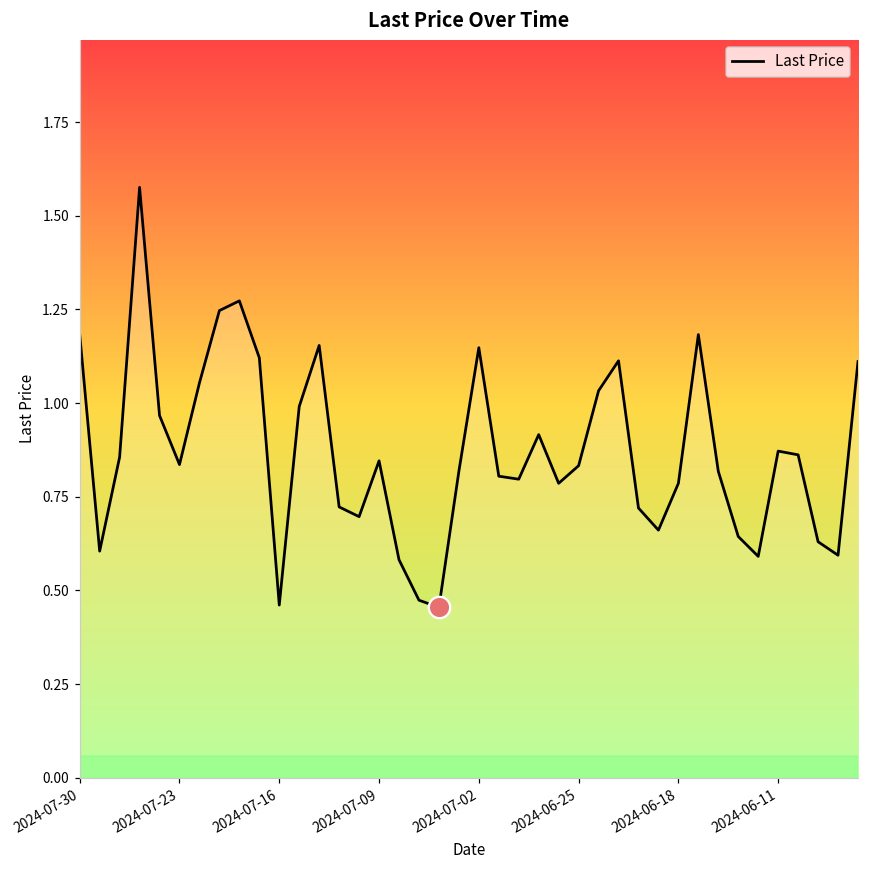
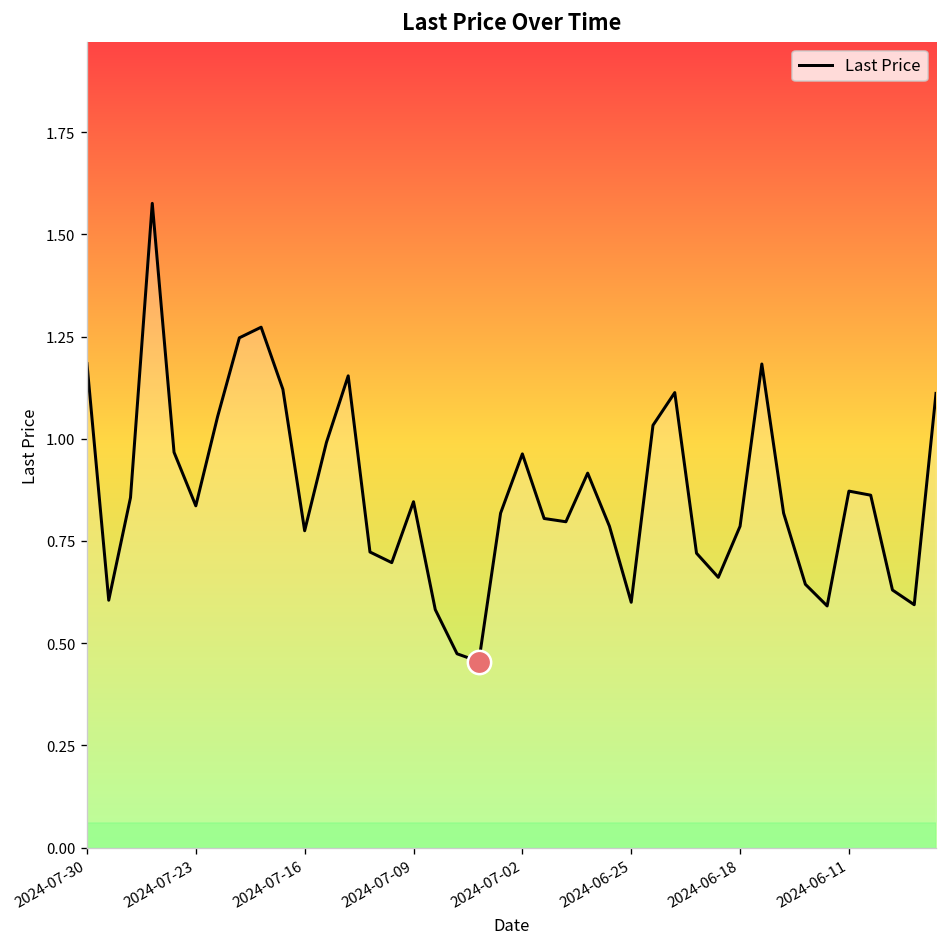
  {
    "Last Price": {
      "2024-07-30": 1.18,
      "2024-07-23": 0.84,
-     "2024-07-16": 0.46,
+     "2024-07-16": 0.78,
      "2024-07-09": 0.85,
-     "2024-07-02": 1.15,
-     "2024-06-25": 0.83,
+     "2024-07-02": 0.96,
+     "2024-06-25": 0.60,
      "2024-06-18": 0.79,
      "2024-06-11": 0.87
    }
  }
